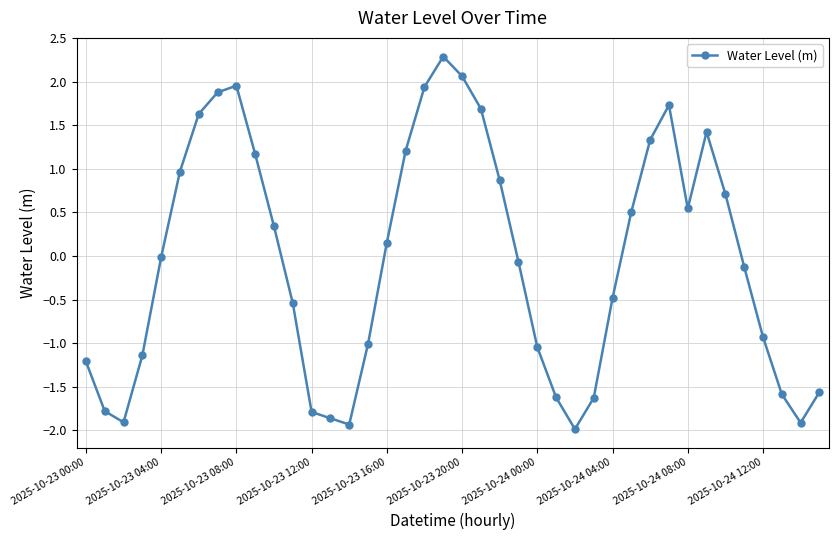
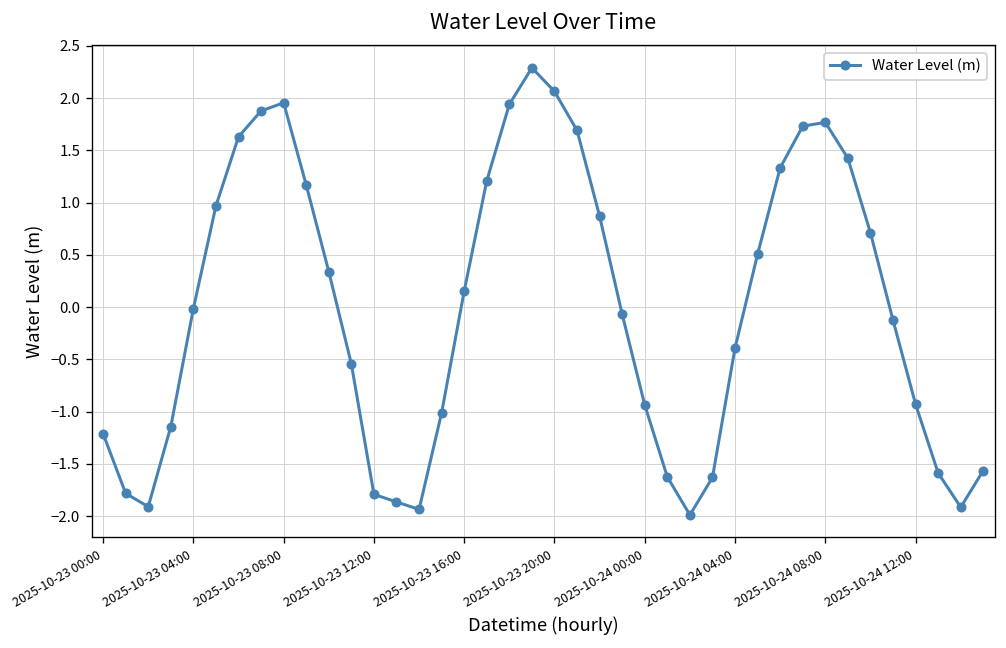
  {
    "2025-10-23 00:00": -1.2,
    "2025-10-23 04:00": 0.0,
    "2025-10-23 08:00": 2.0,
    "2025-10-23 12:00": -1.8,
    "2025-10-23 16:00": 0.2,
    "2025-10-23 20:00": 2.1,
-   "2025-10-24 00:00": -1.0,
-   "2025-10-24 04:00": -0.5,
-   "2025-10-24 08:00": 0.5,
+   "2025-10-24 00:00": -0.9,
+   "2025-10-24 04:00": -0.4,
+   "2025-10-24 08:00": 1.8,
    "2025-10-24 12:00": -0.9
  }
